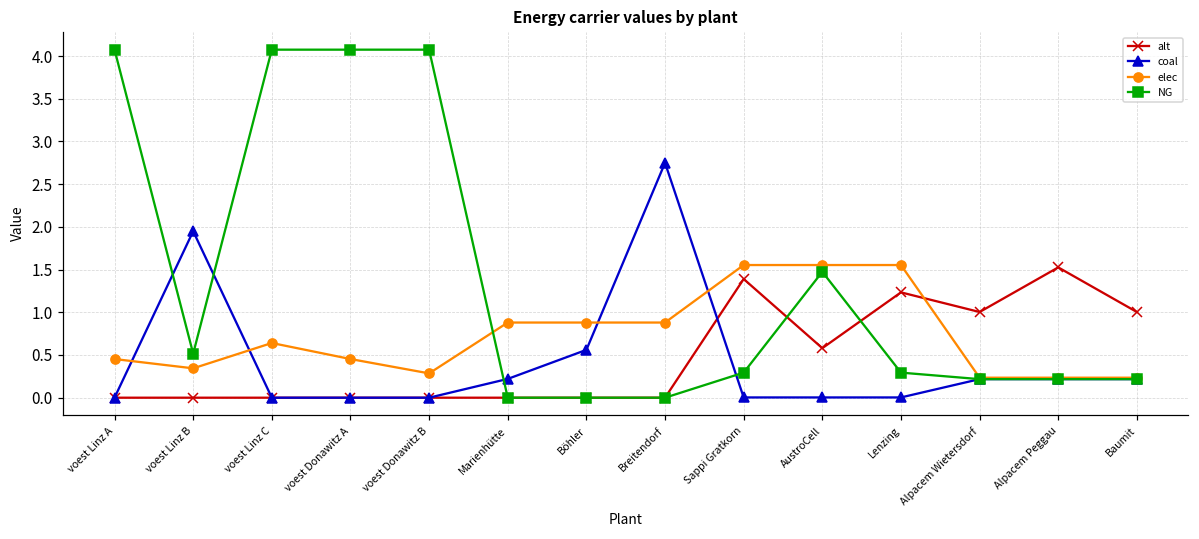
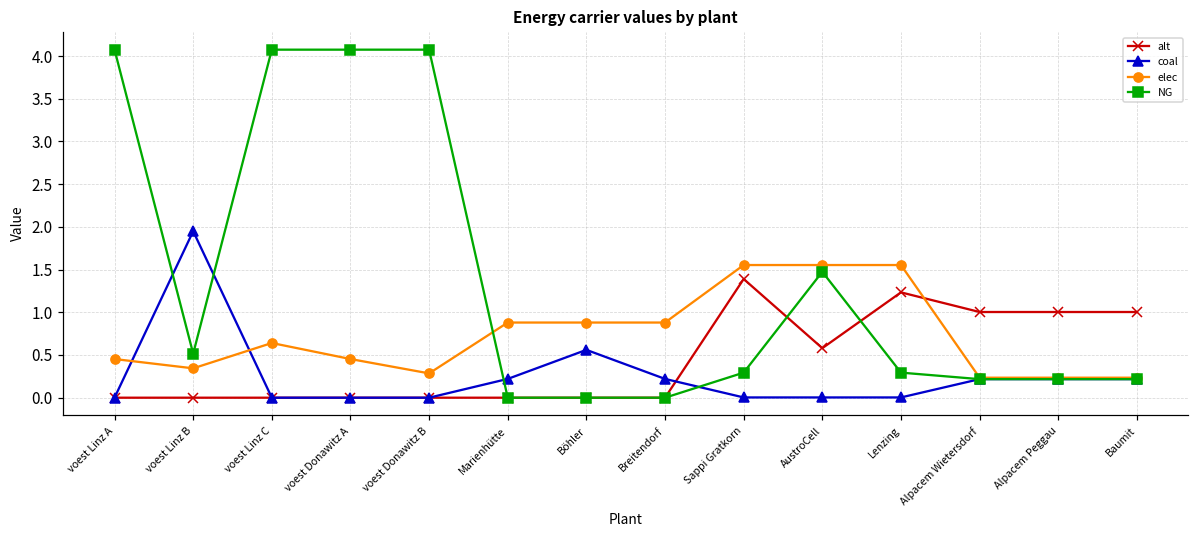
  {
    "alt": {
      "voest Linz B": 0.0,
      "Sappi Gratkorn": 1.4,
      "AustroCell": 0.6,
      "Lenzing": 1.2,
      "Alpacem Wietersdorf": 1.0,
-     "Alpacem Peggau": 1.5,
+     "Alpacem Peggau": 1.0,
      "Baumit": 1.0
    },
    "coal": {
      "voest Linz B": 1.9,
      "Marienhütte": 0.2,
      "Böhler": 0.6,
-     "Breitendorf": 2.8,
+     "Breitendorf": 0.2,
      "Sappi Gratkorn": 0.0,
      "AustroCell": 0.0,
      "Lenzing": 0.0
    },
    "elec": {
      "voest Linz A": 0.5,
      "voest Linz B": 0.3,
      "voest Linz C": 0.6,
      "voest Donawitz A": 0.5,
      "voest Donawitz B": 0.3,
      "Marienhütte": 0.9,
      "Böhler": 0.9,
      "Breitendorf": 0.9,
      "Sappi Gratkorn": 1.6,
      "AustroCell": 1.6,
      "Lenzing": 1.6
    },
    "NG": {
      "voest Linz A": 4.1,
      "voest Linz B": 0.5,
      "voest Linz C": 4.1,
      "voest Donawitz A": 4.1,
      "voest Donawitz B": 4.1,
      "Sappi Gratkorn": 0.3,
      "AustroCell": 1.5,
      "Lenzing": 0.3
    }
  }
